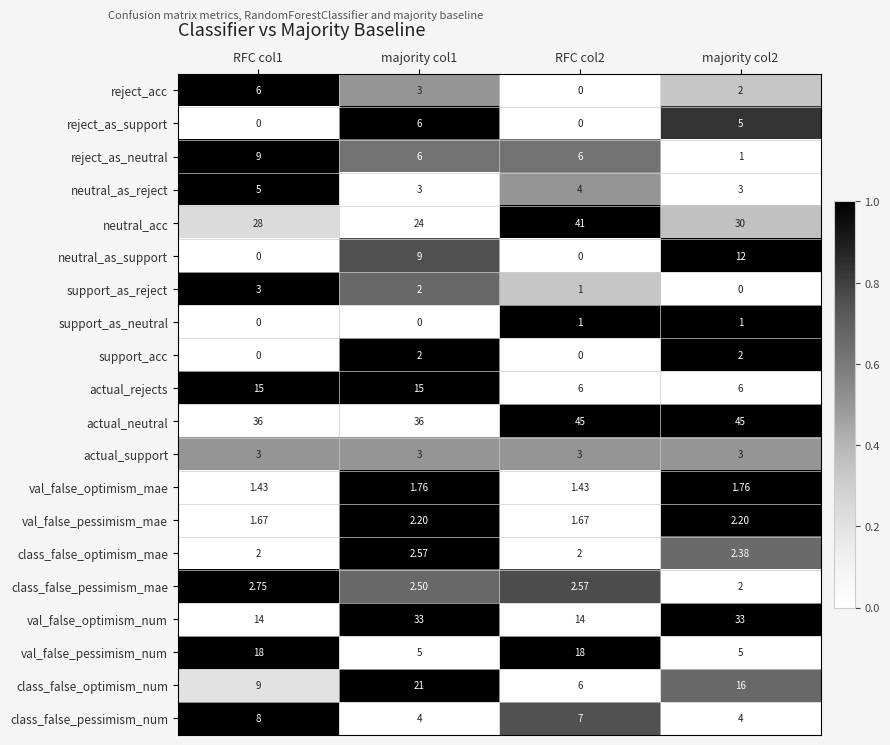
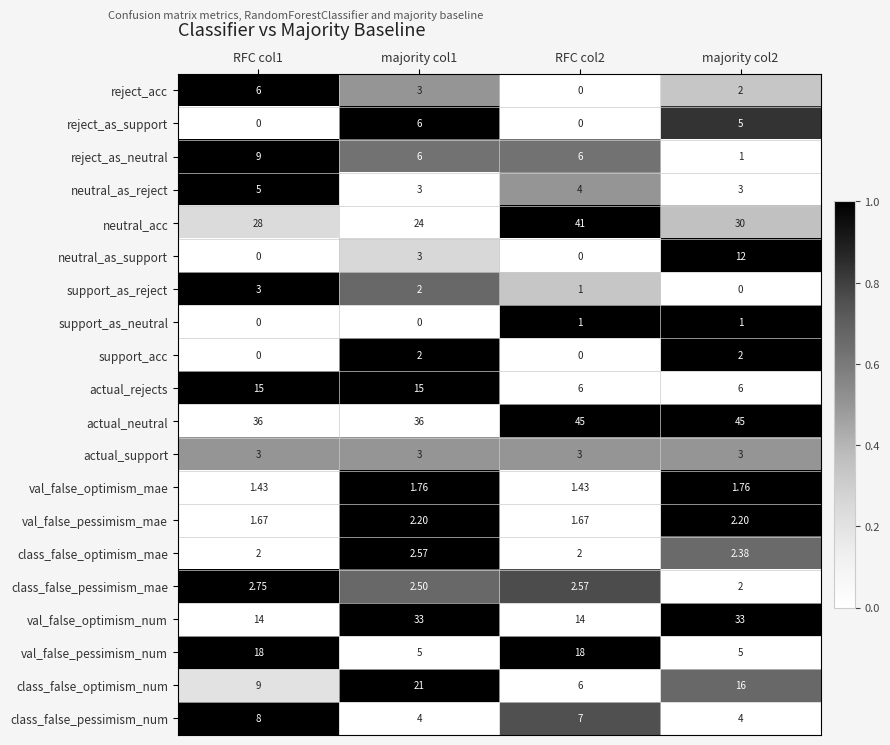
  {
    "reject_acc": {
      "RFC col1": 6,
      "majority col1": 3,
      "RFC col2": 0,
      "majority col2": 2
    },
    "reject_as_support": {
      "RFC col1": 0,
      "majority col1": 6,
      "RFC col2": 0,
      "majority col2": 5
    },
    "reject_as_neutral": {
      "RFC col1": 9,
      "majority col1": 6,
      "RFC col2": 6,
      "majority col2": 1
    },
    "neutral_as_reject": {
      "RFC col1": 5,
      "majority col1": 3,
      "RFC col2": 4,
      "majority col2": 3
    },
    "neutral_acc": {
      "RFC col1": 28,
      "majority col1": 24,
      "RFC col2": 41,
      "majority col2": 30
    },
    "neutral_as_support": {
      "RFC col1": 0,
-     "majority col1": 9,
+     "majority col1": 3,
      "RFC col2": 0,
      "majority col2": 12
    },
    "support_as_reject": {
      "RFC col1": 3,
      "majority col1": 2,
      "RFC col2": 1,
      "majority col2": 0
    },
    "support_as_neutral": {
      "RFC col1": 0,
      "majority col1": 0,
      "RFC col2": 1,
      "majority col2": 1
    },
    "support_acc": {
      "RFC col1": 0,
      "majority col1": 2,
      "RFC col2": 0,
      "majority col2": 2
    },
    "actual_rejects": {
      "RFC col1": 15,
      "majority col1": 15,
      "RFC col2": 6,
      "majority col2": 6
    },
    "actual_neutral": {
      "RFC col1": 36,
      "majority col1": 36,
      "RFC col2": 45,
      "majority col2": 45
    },
    "actual_support": {
      "RFC col1": 3,
      "majority col1": 3,
      "RFC col2": 3,
      "majority col2": 3
    },
    "val_false_optimism_mae": {
      "RFC col1": 1.43,
      "majority col1": 1.76,
      "RFC col2": 1.43,
      "majority col2": 1.76
    },
    "val_false_pessimism_mae": {
      "RFC col1": 1.67,
      "majority col1": 2.20,
      "RFC col2": 1.67,
      "majority col2": 2.20
    },
    "class_false_optimism_mae": {
      "RFC col1": 2,
      "majority col1": 2.57,
      "RFC col2": 2,
      "majority col2": 2.38
    },
    "class_false_pessimism_mae": {
      "RFC col1": 2.75,
      "majority col1": 2.50,
      "RFC col2": 2.57,
      "majority col2": 2
    },
    "val_false_optimism_num": {
      "RFC col1": 14,
      "majority col1": 33,
      "RFC col2": 14,
      "majority col2": 33
    },
    "val_false_pessimism_num": {
      "RFC col1": 18,
      "majority col1": 5,
      "RFC col2": 18,
      "majority col2": 5
    },
    "class_false_optimism_num": {
      "RFC col1": 9,
      "majority col1": 21,
      "RFC col2": 6,
      "majority col2": 16
    },
    "class_false_pessimism_num": {
      "RFC col1": 8,
      "majority col1": 4,
      "RFC col2": 7,
      "majority col2": 4
    }
  }
